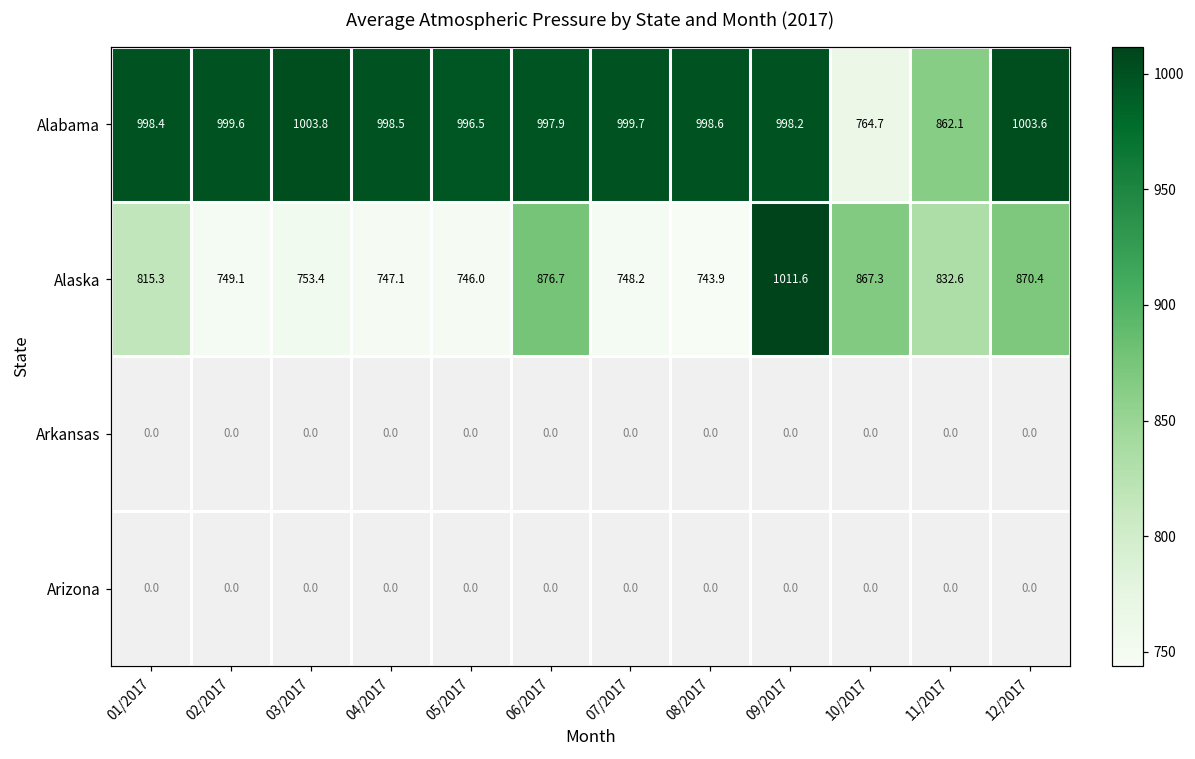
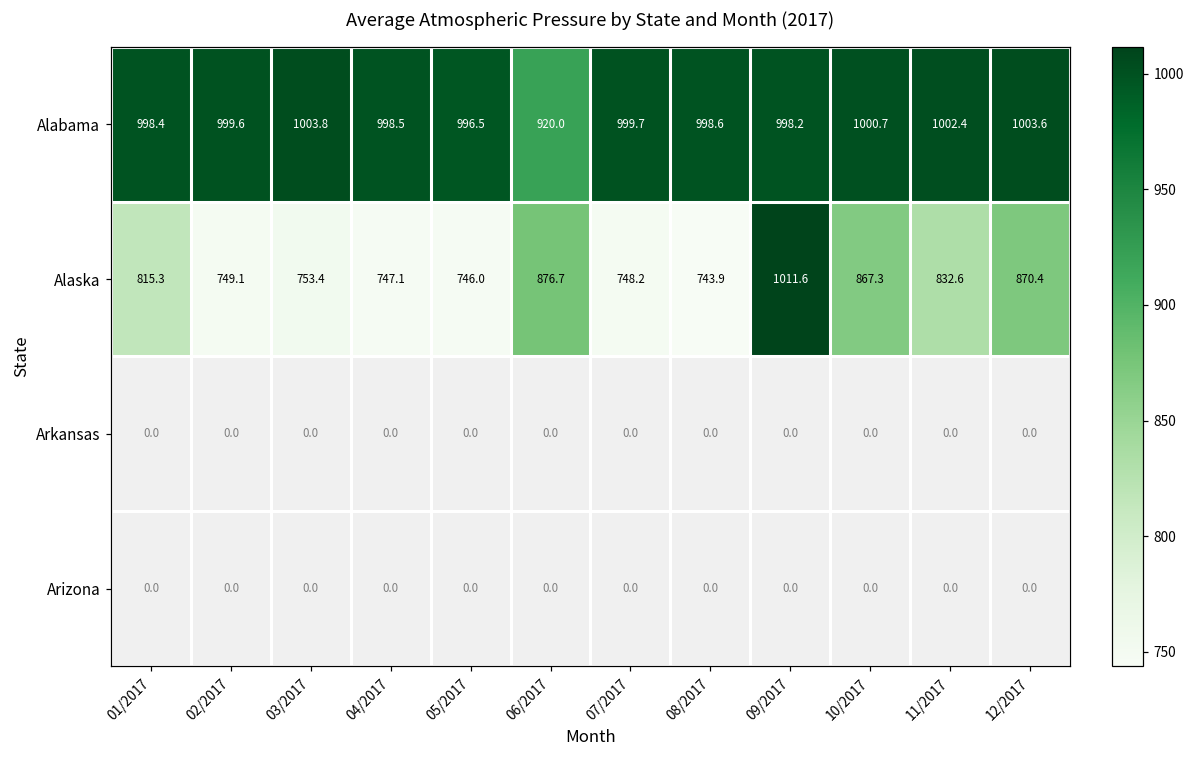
  {
    "Alabama": {
      "01/2017": 998.4,
      "02/2017": 999.6,
      "03/2017": 1003.8,
      "04/2017": 998.5,
      "05/2017": 996.5,
-     "06/2017": 997.9,
+     "06/2017": 920.0,
      "07/2017": 999.7,
      "08/2017": 998.6,
      "09/2017": 998.2,
-     "10/2017": 764.7,
-     "11/2017": 862.1,
+     "10/2017": 1000.7,
+     "11/2017": 1002.4,
      "12/2017": 1003.6
    },
    "Alaska": {
      "01/2017": 815.3,
      "02/2017": 749.1,
      "03/2017": 753.4,
      "04/2017": 747.1,
      "05/2017": 746.0,
      "06/2017": 876.7,
      "07/2017": 748.2,
      "08/2017": 743.9,
      "09/2017": 1011.6,
      "10/2017": 867.3,
      "11/2017": 832.6,
      "12/2017": 870.4
    }
  }
